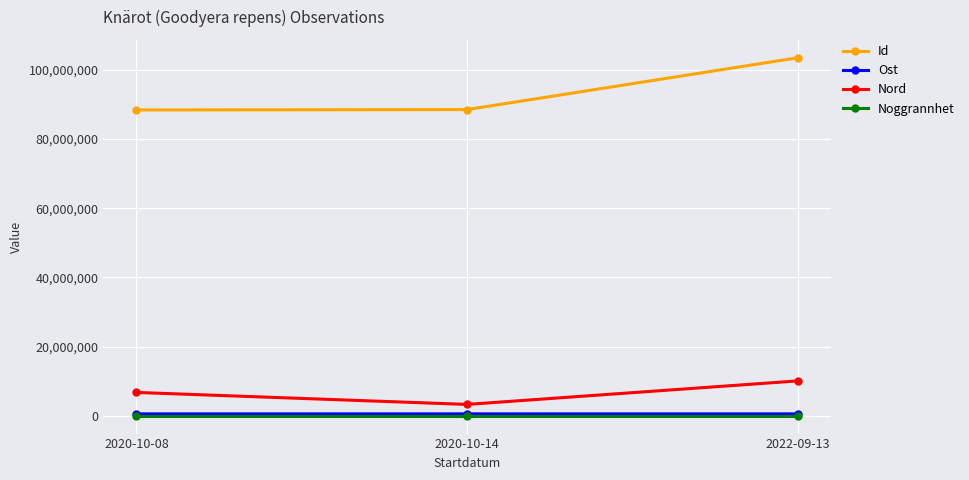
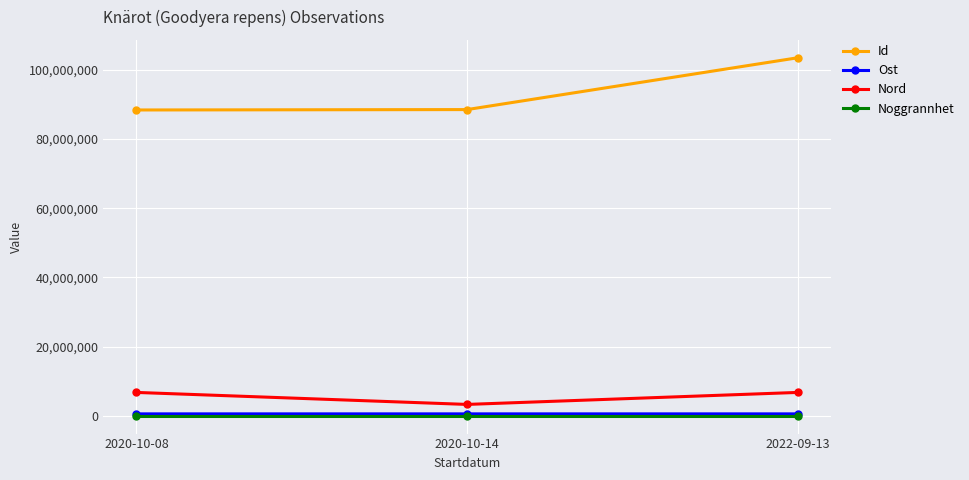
  {
    "Id": {
      "2020-10-08": "88,000,000",
      "2020-10-14": "89,000,000",
      "2022-09-13": "104,000,000"
    },
    "Nord": {
      "2020-10-08": "7,000,000",
      "2020-10-14": "3,000,000",
-     "2022-09-13": "10,000,000"
+     "2022-09-13": "7,000,000"
    }
  }
